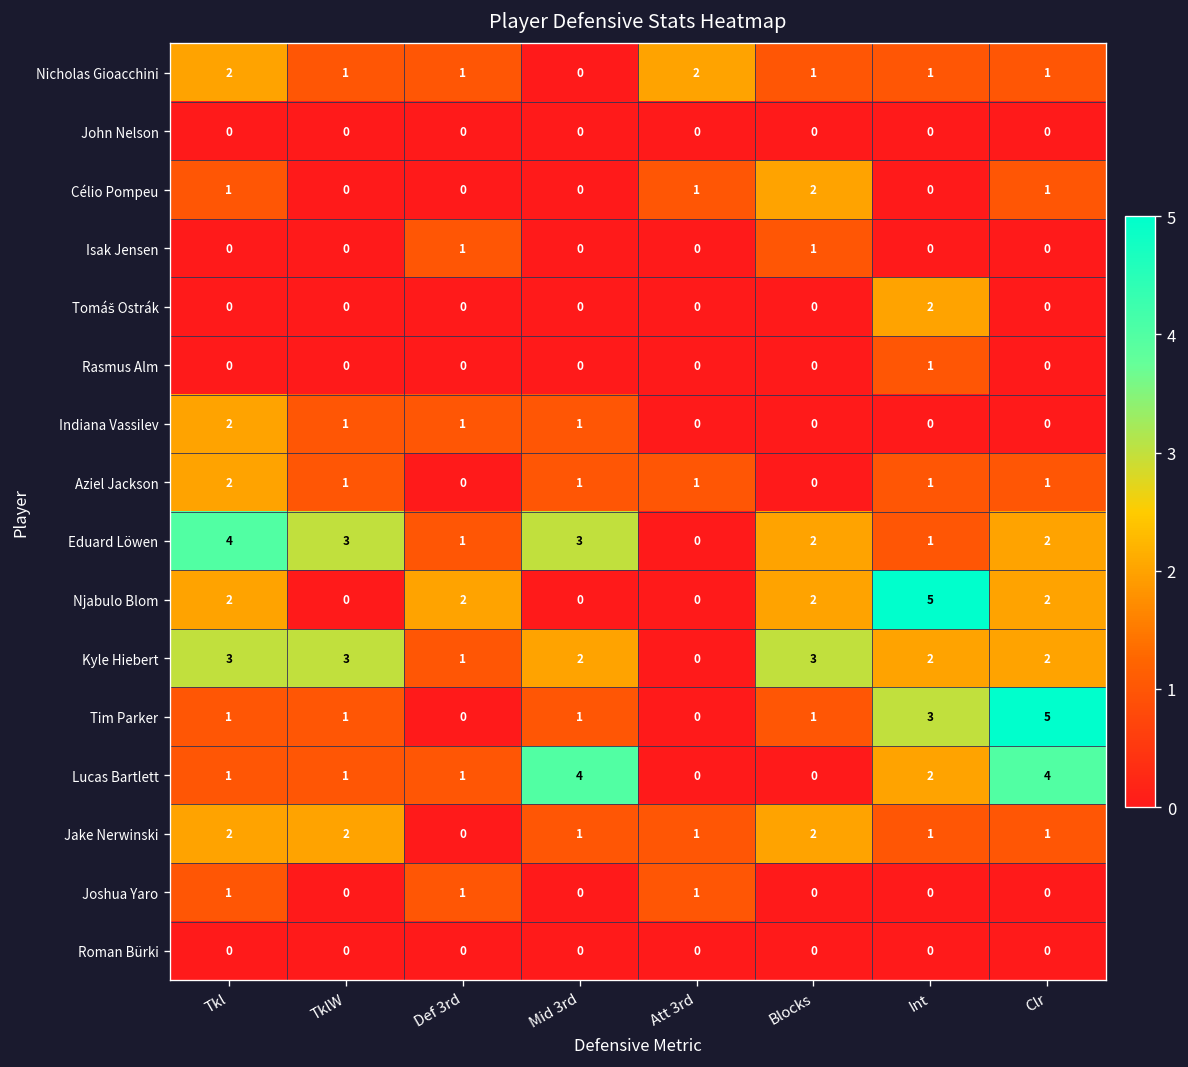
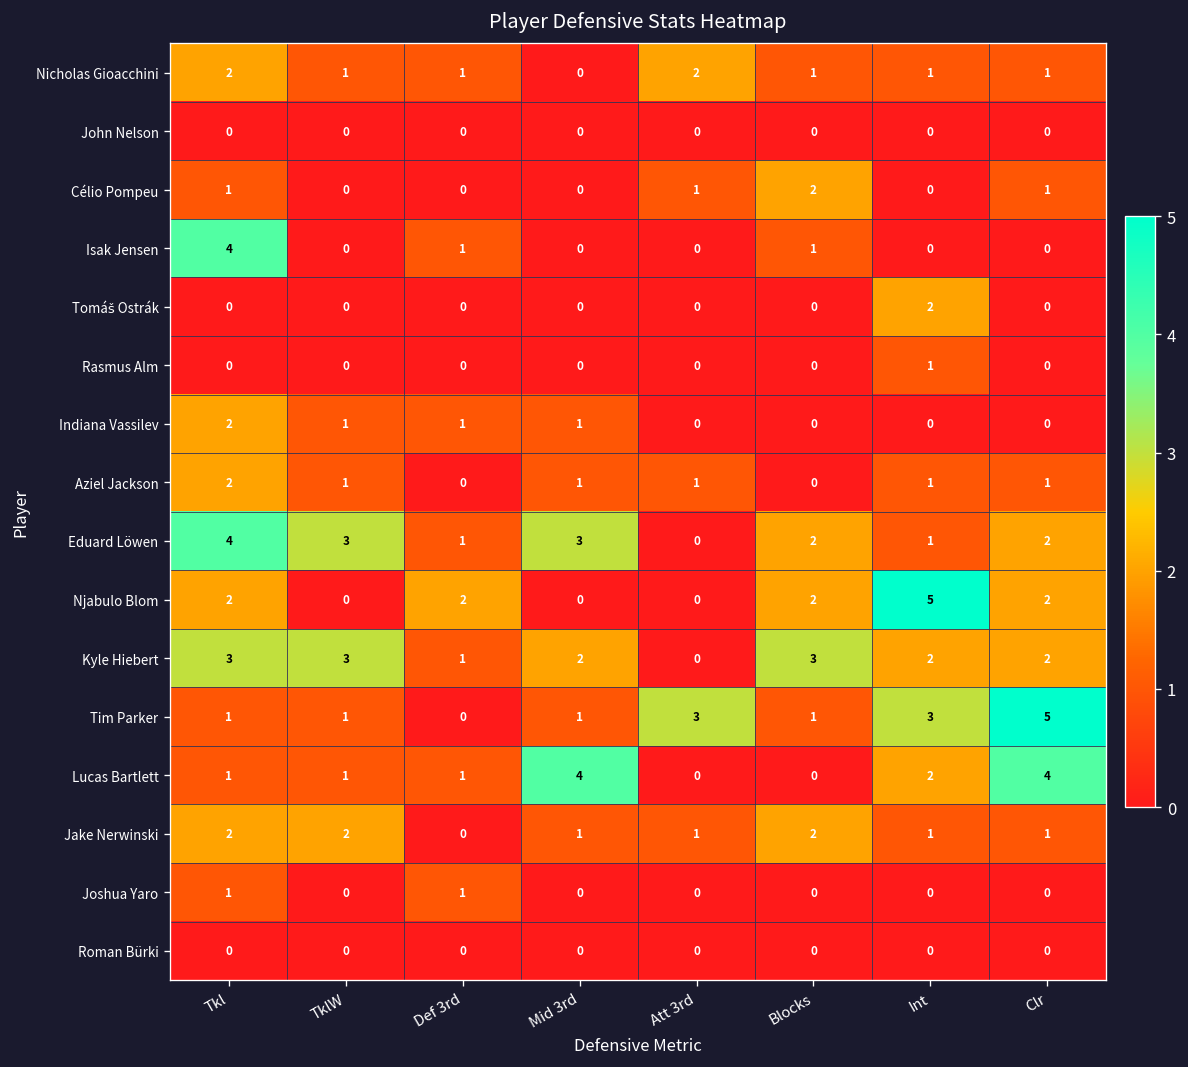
  {
    "Nicholas Gioacchini": {
      "Tkl": 2,
      "TklW": 1,
      "Def 3rd": 1,
      "Mid 3rd": 0,
      "Att 3rd": 2,
      "Blocks": 1,
      "Int": 1,
      "Clr": 1
    },
    "John Nelson": {
      "Tkl": 0,
      "TklW": 0,
      "Def 3rd": 0,
      "Mid 3rd": 0,
      "Att 3rd": 0,
      "Blocks": 0,
      "Int": 0,
      "Clr": 0
    },
    "Célio Pompeu": {
      "Tkl": 1,
      "TklW": 0,
      "Def 3rd": 0,
      "Mid 3rd": 0,
      "Att 3rd": 1,
      "Blocks": 2,
      "Int": 0,
      "Clr": 1
    },
    "Isak Jensen": {
-     "Tkl": 0,
+     "Tkl": 4,
      "TklW": 0,
      "Def 3rd": 1,
      "Mid 3rd": 0,
      "Att 3rd": 0,
      "Blocks": 1,
      "Int": 0,
      "Clr": 0
    },
    "Tomáš Ostrák": {
      "Tkl": 0,
      "TklW": 0,
      "Def 3rd": 0,
      "Mid 3rd": 0,
      "Att 3rd": 0,
      "Blocks": 0,
      "Int": 2,
      "Clr": 0
    },
    "Rasmus Alm": {
      "Tkl": 0,
      "TklW": 0,
      "Def 3rd": 0,
      "Mid 3rd": 0,
      "Att 3rd": 0,
      "Blocks": 0,
      "Int": 1,
      "Clr": 0
    },
    "Indiana Vassilev": {
      "Tkl": 2,
      "TklW": 1,
      "Def 3rd": 1,
      "Mid 3rd": 1,
      "Att 3rd": 0,
      "Blocks": 0,
      "Int": 0,
      "Clr": 0
    },
    "Aziel Jackson": {
      "Tkl": 2,
      "TklW": 1,
      "Def 3rd": 0,
      "Mid 3rd": 1,
      "Att 3rd": 1,
      "Blocks": 0,
      "Int": 1,
      "Clr": 1
    },
    "Eduard Löwen": {
      "Tkl": 4,
      "TklW": 3,
      "Def 3rd": 1,
      "Mid 3rd": 3,
      "Att 3rd": 0,
      "Blocks": 2,
      "Int": 1,
      "Clr": 2
    },
    "Njabulo Blom": {
      "Tkl": 2,
      "TklW": 0,
      "Def 3rd": 2,
      "Mid 3rd": 0,
      "Att 3rd": 0,
      "Blocks": 2,
      "Int": 5,
      "Clr": 2
    },
    "Kyle Hiebert": {
      "Tkl": 3,
      "TklW": 3,
      "Def 3rd": 1,
      "Mid 3rd": 2,
      "Att 3rd": 0,
      "Blocks": 3,
      "Int": 2,
      "Clr": 2
    },
    "Tim Parker": {
      "Tkl": 1,
      "TklW": 1,
      "Def 3rd": 0,
      "Mid 3rd": 1,
-     "Att 3rd": 0,
+     "Att 3rd": 3,
      "Blocks": 1,
      "Int": 3,
      "Clr": 5
    },
    "Lucas Bartlett": {
      "Tkl": 1,
      "TklW": 1,
      "Def 3rd": 1,
      "Mid 3rd": 4,
      "Att 3rd": 0,
      "Blocks": 0,
      "Int": 2,
      "Clr": 4
    },
    "Jake Nerwinski": {
      "Tkl": 2,
      "TklW": 2,
      "Def 3rd": 0,
      "Mid 3rd": 1,
      "Att 3rd": 1,
      "Blocks": 2,
      "Int": 1,
      "Clr": 1
    },
    "Joshua Yaro": {
      "Tkl": 1,
      "TklW": 0,
      "Def 3rd": 1,
      "Mid 3rd": 0,
-     "Att 3rd": 1,
+     "Att 3rd": 0,
      "Blocks": 0,
      "Int": 0,
      "Clr": 0
    },
    "Roman Bürki": {
      "Tkl": 0,
      "TklW": 0,
      "Def 3rd": 0,
      "Mid 3rd": 0,
      "Att 3rd": 0,
      "Blocks": 0,
      "Int": 0,
      "Clr": 0
    }
  }
